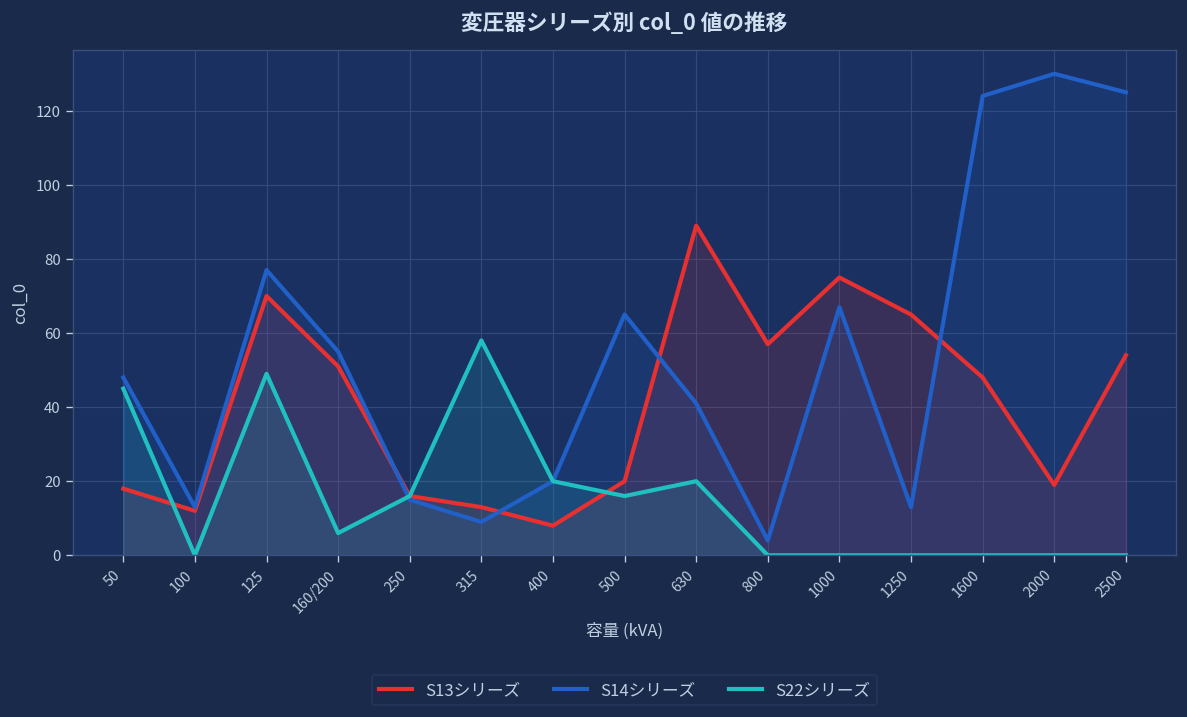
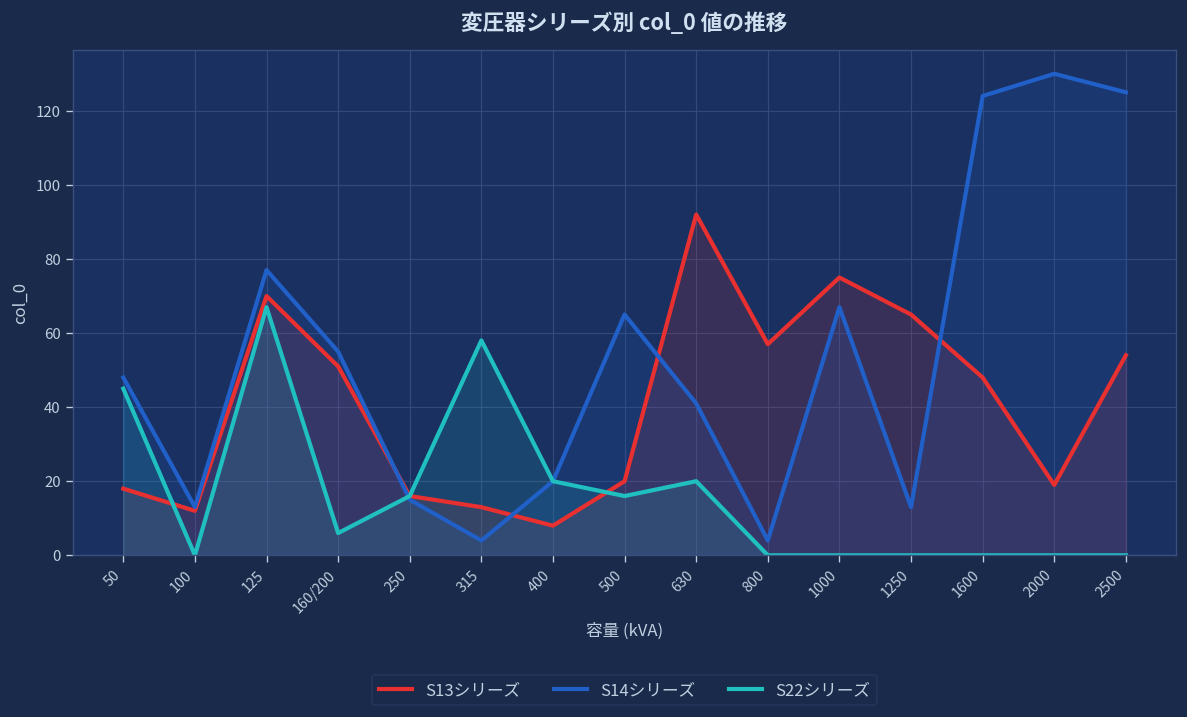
  {
    "S13シリーズ": {
      "50": 18,
      "100": 12,
      "125": 70,
      "160/200": 51,
      "315": 13,
      "400": 8,
      "500": 20,
-     "630": 89,
+     "630": 92,
      "800": 57,
      "1000": 75,
      "1250": 65,
      "1600": 48,
      "2000": 19,
      "2500": 54
    },
    "S14シリーズ": {
      "50": 48,
      "100": 13,
      "125": 77,
      "160/200": 55,
      "250": 15,
-     "315": 9,
+     "315": 4,
      "500": 65,
      "630": 41,
      "800": 4,
      "1000": 67,
      "1250": 13,
      "1600": 124,
      "2000": 130,
      "2500": 125
    },
    "S22シリーズ": {
      "50": 45,
      "100": 0,
-     "125": 49,
+     "125": 67,
      "160/200": 6,
      "315": 58,
      "500": 16,
      "630": 20,
      "800": 0,
      "1000": 0,
      "1250": 0,
      "1600": 0,
      "2000": 0,
      "2500": 0
    }
  }
